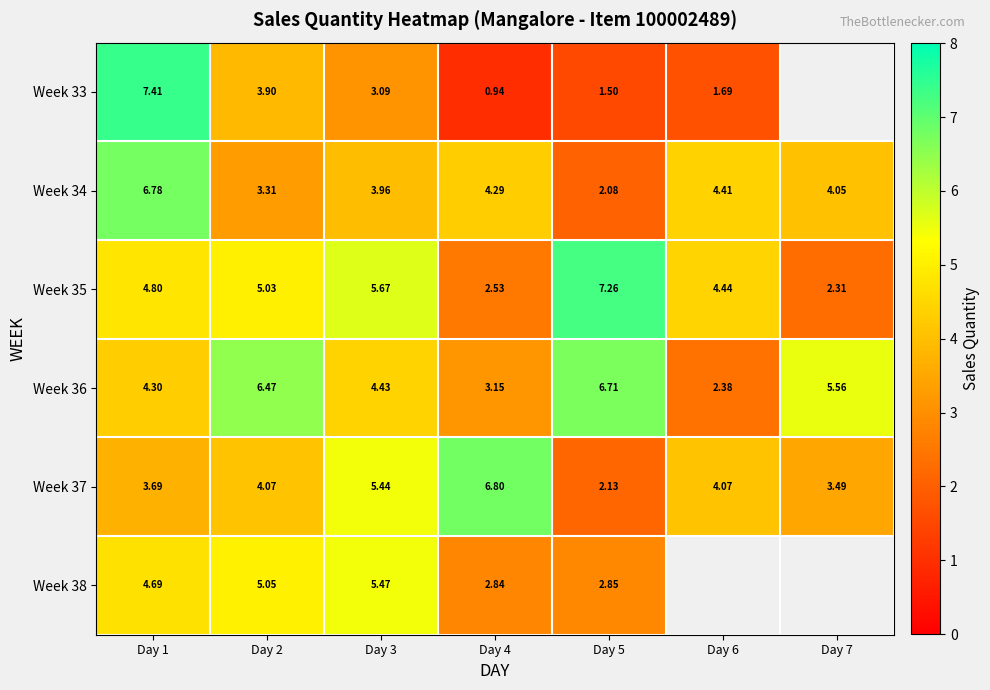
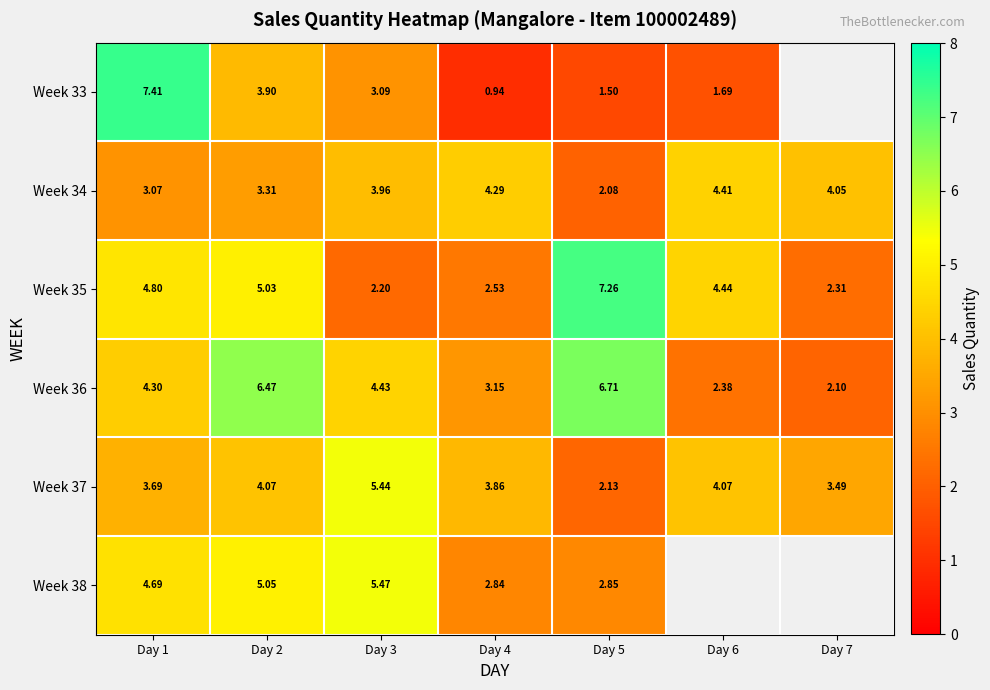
  {
    "Week 33": {
      "Day 1": 7.41,
      "Day 2": 3.90,
      "Day 3": 3.09,
      "Day 4": 0.94,
      "Day 5": 1.50,
      "Day 6": 1.69
    },
    "Week 34": {
-     "Day 1": 6.78,
+     "Day 1": 3.07,
      "Day 2": 3.31,
      "Day 3": 3.96,
      "Day 4": 4.29,
      "Day 5": 2.08,
      "Day 6": 4.41,
      "Day 7": 4.05
    },
    "Week 35": {
      "Day 1": 4.80,
      "Day 2": 5.03,
-     "Day 3": 5.67,
+     "Day 3": 2.20,
      "Day 4": 2.53,
      "Day 5": 7.26,
      "Day 6": 4.44,
      "Day 7": 2.31
    },
    "Week 36": {
      "Day 1": 4.30,
      "Day 2": 6.47,
      "Day 3": 4.43,
      "Day 4": 3.15,
      "Day 5": 6.71,
      "Day 6": 2.38,
-     "Day 7": 5.56
+     "Day 7": 2.10
    },
    "Week 37": {
      "Day 1": 3.69,
      "Day 2": 4.07,
      "Day 3": 5.44,
-     "Day 4": 6.80,
+     "Day 4": 3.86,
      "Day 5": 2.13,
      "Day 6": 4.07,
      "Day 7": 3.49
    },
    "Week 38": {
      "Day 1": 4.69,
      "Day 2": 5.05,
      "Day 3": 5.47,
      "Day 4": 2.84,
      "Day 5": 2.85
    }
  }
